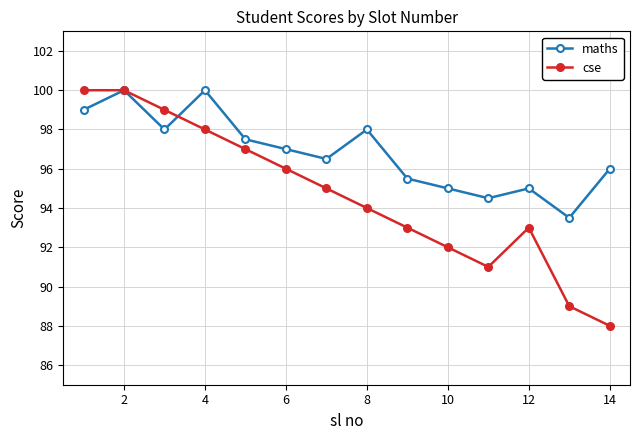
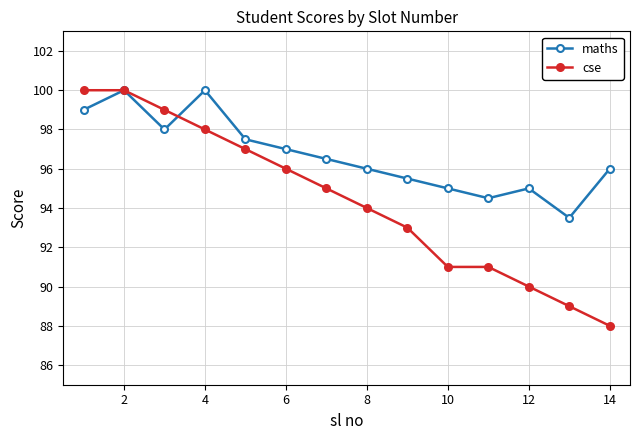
  {
    "maths": {
      "4": 100,
      "6": 97,
-     "8": 98,
+     "8": 96,
      "10": 95,
      "12": 95,
      "14": 96
    },
    "cse": {
      "4": 98,
      "6": 96,
      "8": 94,
-     "10": 92,
-     "12": 93,
+     "10": 91,
+     "12": 90,
      "14": 88
    }
  }
